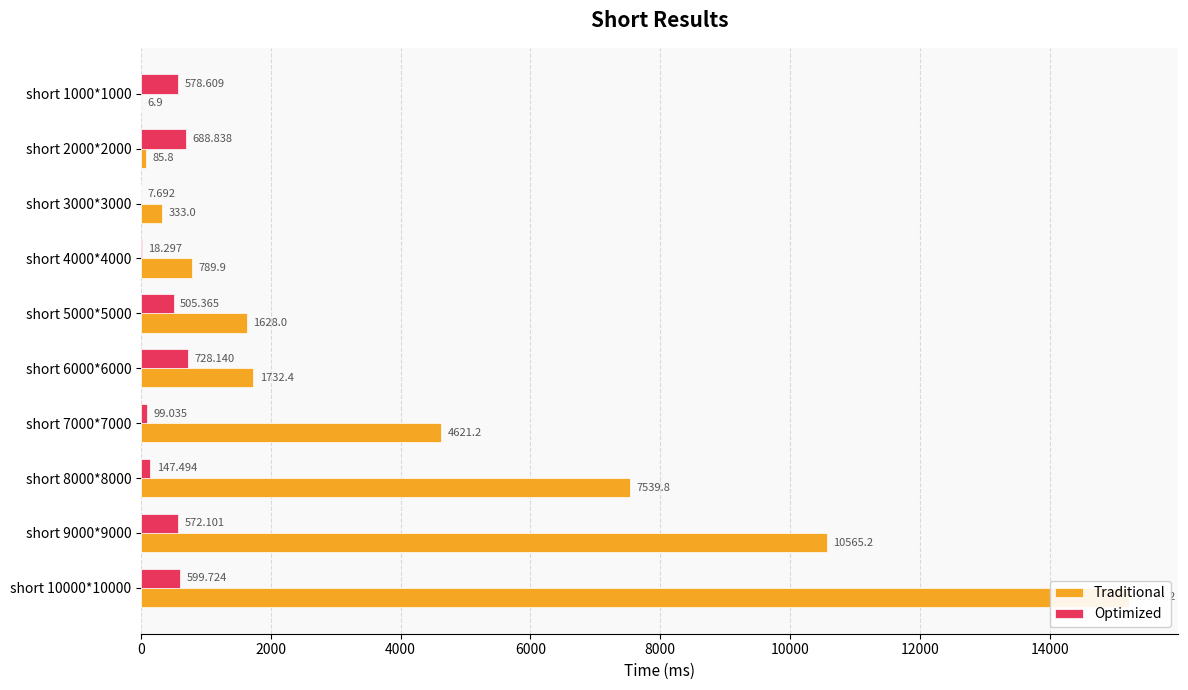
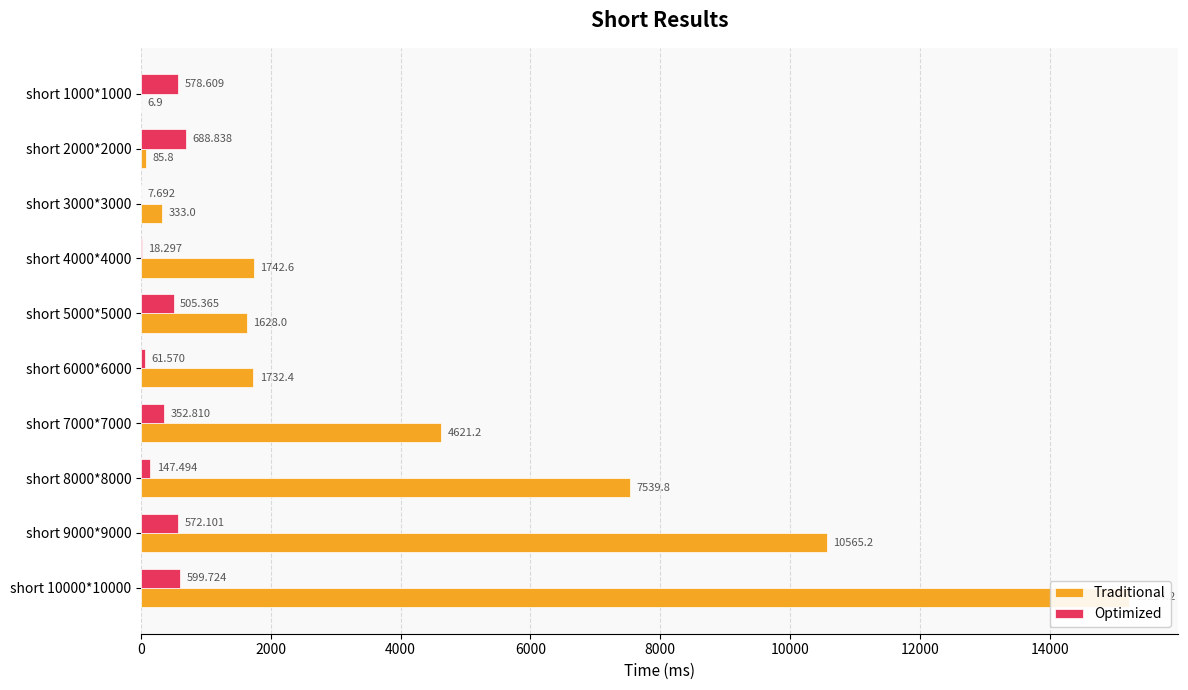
  {
    "Traditional": {
      "short 1000*1000": 6.9,
      "short 2000*2000": 85.8,
      "short 3000*3000": 333.0,
-     "short 4000*4000": 789.9,
+     "short 4000*4000": 1742.6,
      "short 5000*5000": 1628.0,
      "short 6000*6000": 1732.4,
      "short 7000*7000": 4621.2,
      "short 8000*8000": 7539.8,
      "short 9000*9000": 10565.2
    },
    "Optimized": {
      "short 1000*1000": 578.609,
      "short 2000*2000": 688.838,
      "short 3000*3000": 7.692,
      "short 4000*4000": 18.297,
      "short 5000*5000": 505.365,
-     "short 6000*6000": 728.140,
-     "short 7000*7000": 99.035,
+     "short 6000*6000": 61.570,
+     "short 7000*7000": 352.810,
      "short 8000*8000": 147.494,
      "short 9000*9000": 572.101,
      "short 10000*10000": 599.724
    }
  }
